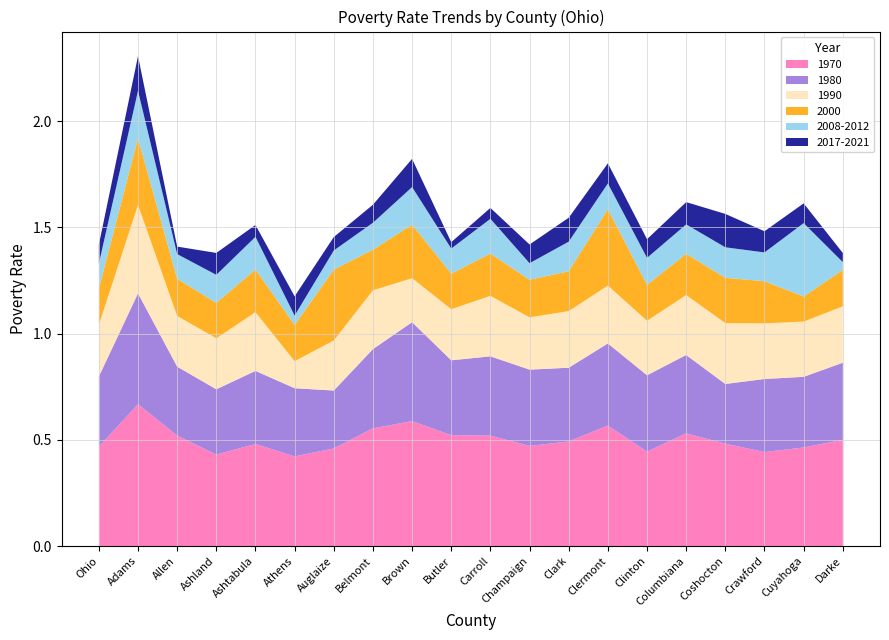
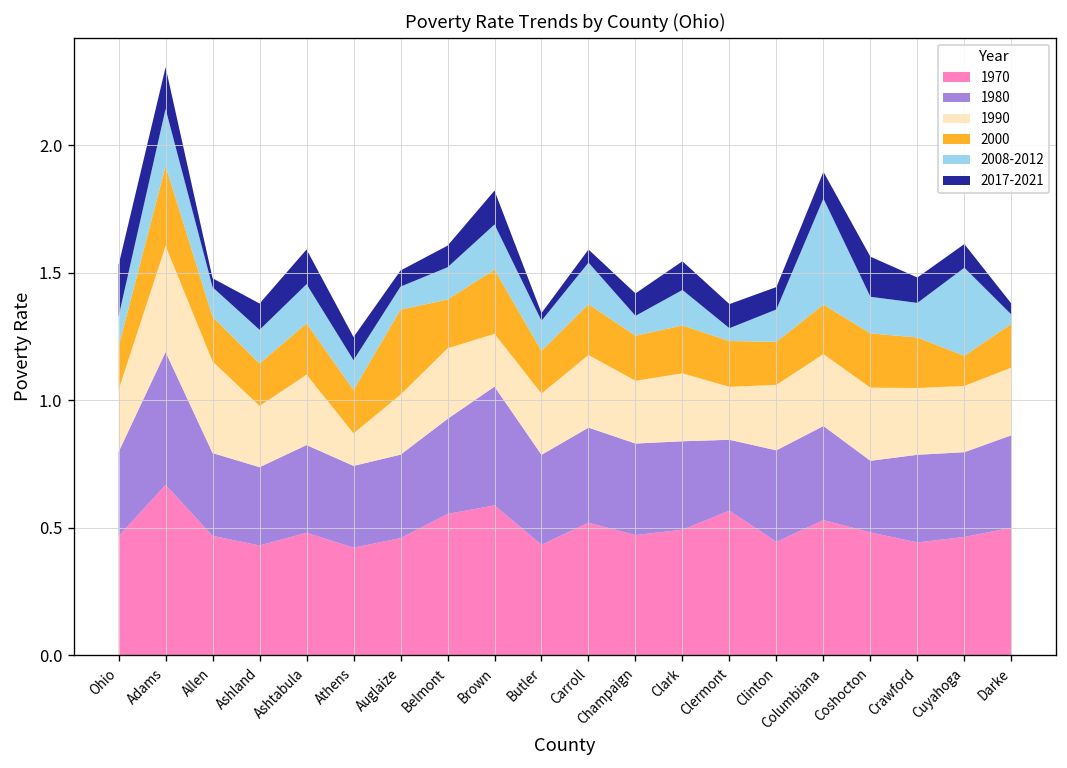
  {
    "1970": {
      "Ohio": 0.47,
      "Adams": 0.67,
-     "Allen": 0.52,
+     "Allen": 0.47,
      "Ashland": 0.43,
      "Ashtabula": 0.48,
      "Athens": 0.42,
      "Auglaize": 0.46,
      "Belmont": 0.55,
      "Brown": 0.59,
-     "Butler": 0.52,
+     "Butler": 0.43,
      "Carroll": 0.52,
      "Champaign": 0.47,
      "Clark": 0.49,
      "Clermont": 0.57,
      "Clinton": 0.44,
      "Columbiana": 0.53,
      "Coshocton": 0.48,
      "Crawford": 0.44,
      "Cuyahoga": 0.46,
      "Darke": 0.50
    },
    "1980": {
      "Ohio": 0.33,
      "Adams": 0.52,
      "Allen": 0.32,
      "Ashland": 0.31,
      "Ashtabula": 0.34,
      "Athens": 0.32,
-     "Auglaize": 0.27,
+     "Auglaize": 0.33,
      "Belmont": 0.37,
      "Brown": 0.47,
      "Butler": 0.35,
      "Carroll": 0.37,
      "Champaign": 0.36,
      "Clark": 0.35,
-     "Clermont": 0.39,
+     "Clermont": 0.28,
      "Clinton": 0.36,
      "Columbiana": 0.37,
      "Coshocton": 0.28,
      "Crawford": 0.34,
      "Cuyahoga": 0.33,
      "Darke": 0.36
    },
    "1990": {
      "Ohio": 0.24,
      "Adams": 0.42,
-     "Allen": 0.24,
+     "Allen": 0.36,
      "Ashland": 0.24,
      "Ashtabula": 0.28,
      "Athens": 0.13,
      "Auglaize": 0.24,
      "Belmont": 0.28,
      "Brown": 0.21,
      "Butler": 0.24,
      "Carroll": 0.28,
      "Champaign": 0.25,
      "Clark": 0.27,
-     "Clermont": 0.27,
+     "Clermont": 0.21,
      "Clinton": 0.26,
      "Columbiana": 0.28,
      "Coshocton": 0.29,
      "Crawford": 0.26,
      "Cuyahoga": 0.26,
      "Darke": 0.27
    },
    "2000": {
      "Ohio": 0.17,
      "Adams": 0.31,
      "Allen": 0.17,
      "Ashland": 0.17,
      "Ashtabula": 0.20,
      "Athens": 0.17,
      "Auglaize": 0.33,
      "Belmont": 0.19,
      "Brown": 0.25,
      "Butler": 0.17,
      "Carroll": 0.20,
      "Champaign": 0.18,
      "Clark": 0.19,
-     "Clermont": 0.36,
+     "Clermont": 0.18,
      "Clinton": 0.17,
      "Columbiana": 0.19,
      "Coshocton": 0.21,
      "Crawford": 0.20,
      "Cuyahoga": 0.12,
      "Darke": 0.17
    },
    "2008-2012": {
      "Ohio": 0.12,
      "Adams": 0.22,
      "Allen": 0.12,
      "Ashland": 0.13,
      "Ashtabula": 0.15,
-     "Athens": 0.04,
+     "Athens": 0.12,
      "Auglaize": 0.09,
      "Belmont": 0.13,
      "Brown": 0.18,
      "Butler": 0.12,
      "Carroll": 0.16,
      "Champaign": 0.08,
      "Clark": 0.14,
-     "Clermont": 0.12,
+     "Clermont": 0.05,
      "Clinton": 0.13,
-     "Columbiana": 0.14,
+     "Columbiana": 0.42,
      "Coshocton": 0.14,
      "Crawford": 0.14,
      "Cuyahoga": 0.35,
      "Darke": 0.04
    },
    "2017-2021": {
-     "Ohio": 0.09,
+     "Ohio": 0.20,
      "Adams": 0.16,
      "Allen": 0.04,
      "Ashland": 0.10,
-     "Ashtabula": 0.06,
+     "Ashtabula": 0.14,
      "Athens": 0.09,
      "Auglaize": 0.06,
      "Belmont": 0.08,
      "Brown": 0.13,
      "Butler": 0.03,
      "Carroll": 0.05,
      "Champaign": 0.09,
      "Clark": 0.11,
      "Clermont": 0.09,
      "Clinton": 0.09,
      "Columbiana": 0.10,
      "Coshocton": 0.16,
      "Crawford": 0.10,
      "Cuyahoga": 0.09,
      "Darke": 0.04
    }
  }
